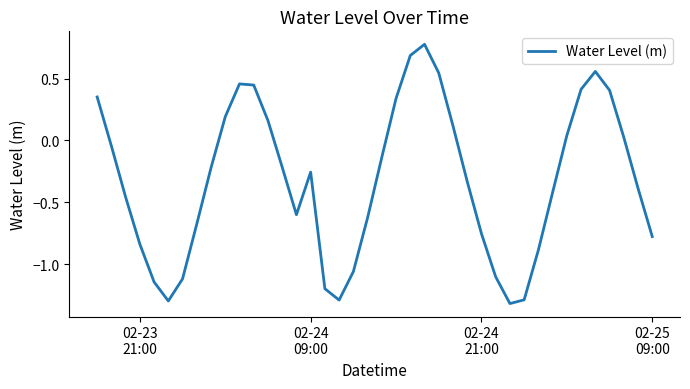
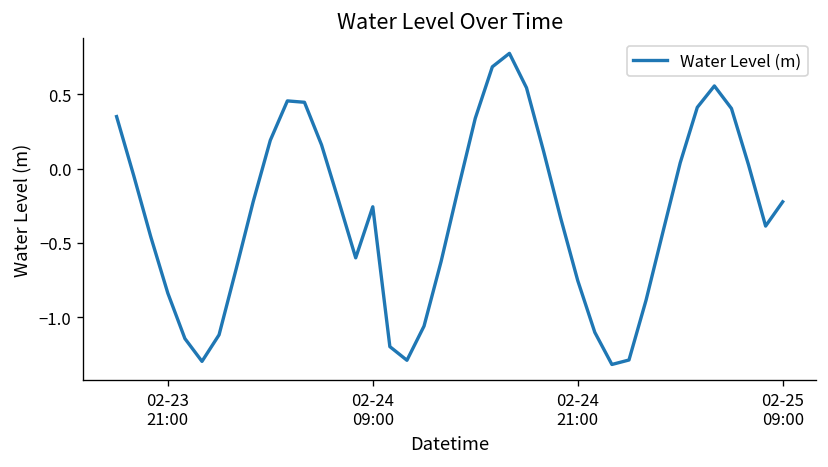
  {
    "02-23 21:00": -0.84,
    "02-24 09:00": -0.26,
    "02-24 21:00": -0.75,
-   "02-25 09:00": -0.78
+   "02-25 09:00": -0.22
  }
